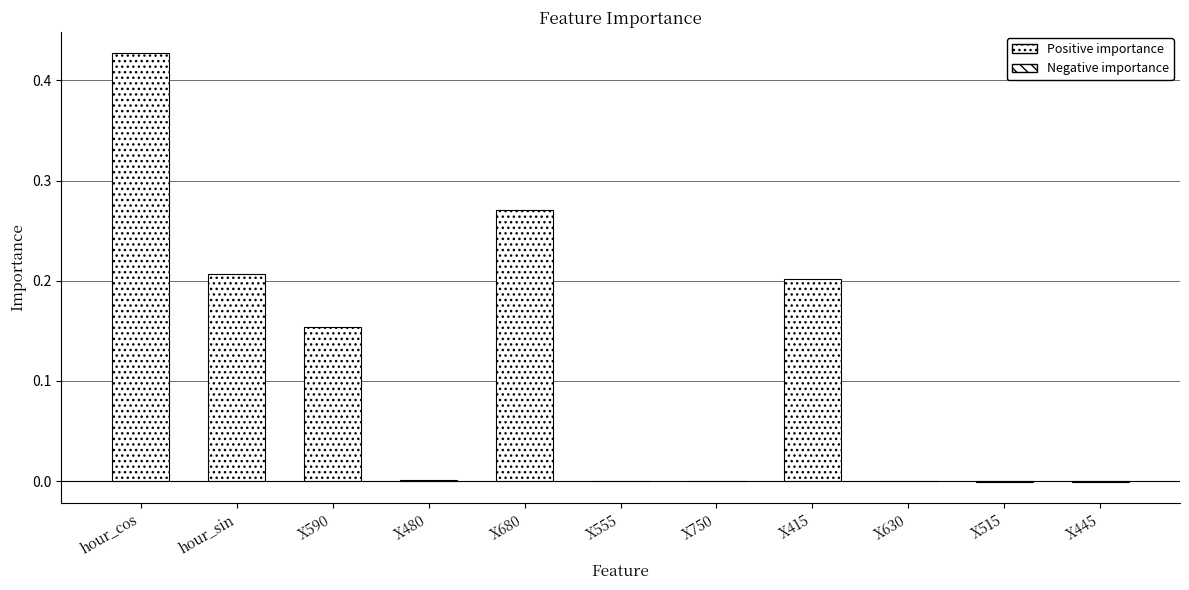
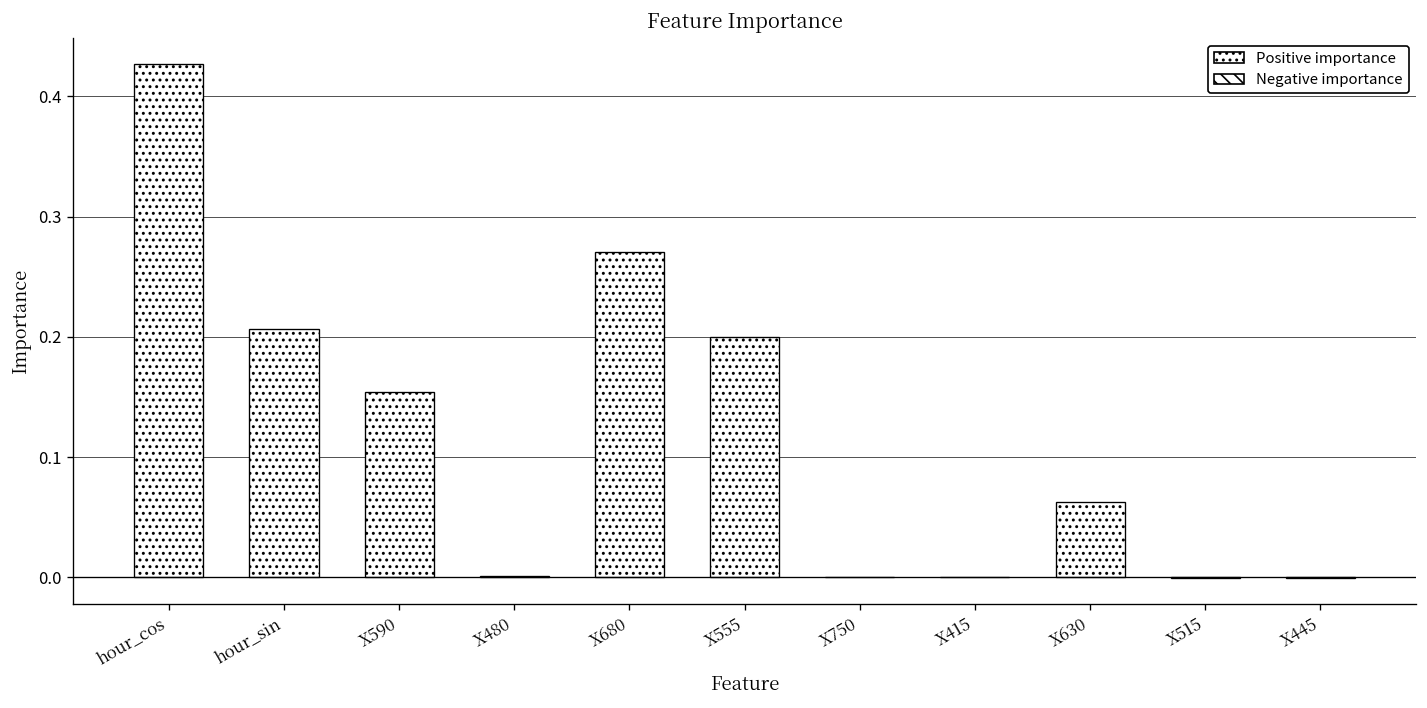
  {
    "hour_cos": 0.427,
    "hour_sin": 0.206,
    "X590": 0.154,
    "X680": 0.270,
-   "X555": 0.001,
-   "X415": 0.201,
-   "X630": 0.000
+   "X555": 0.200,
+   "X415": 0.000,
+   "X630": 0.062
  }
